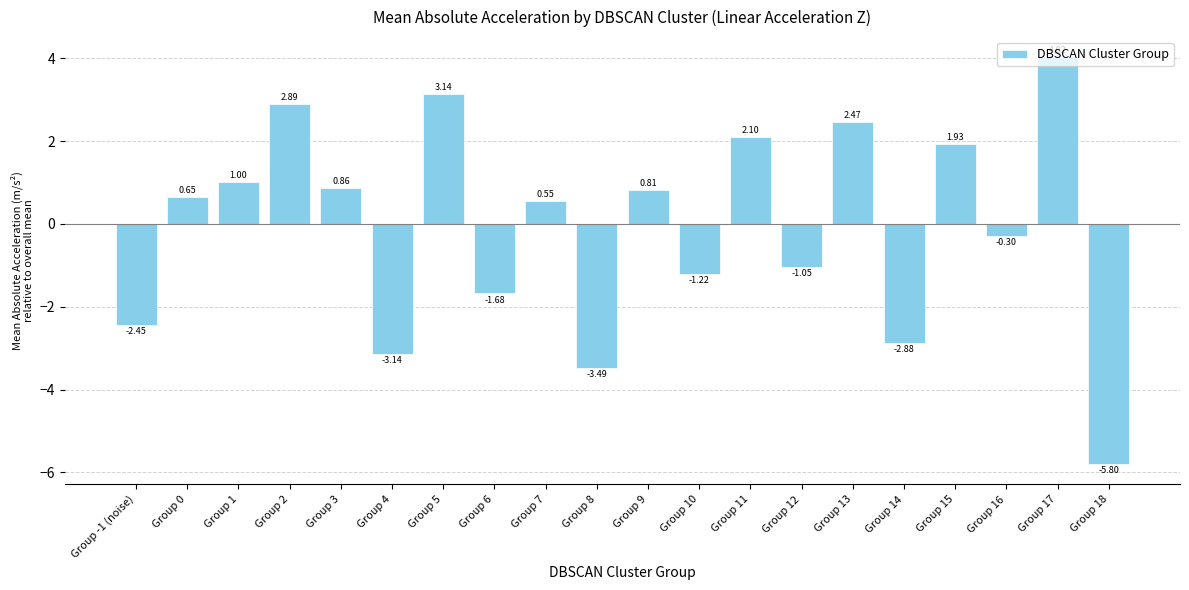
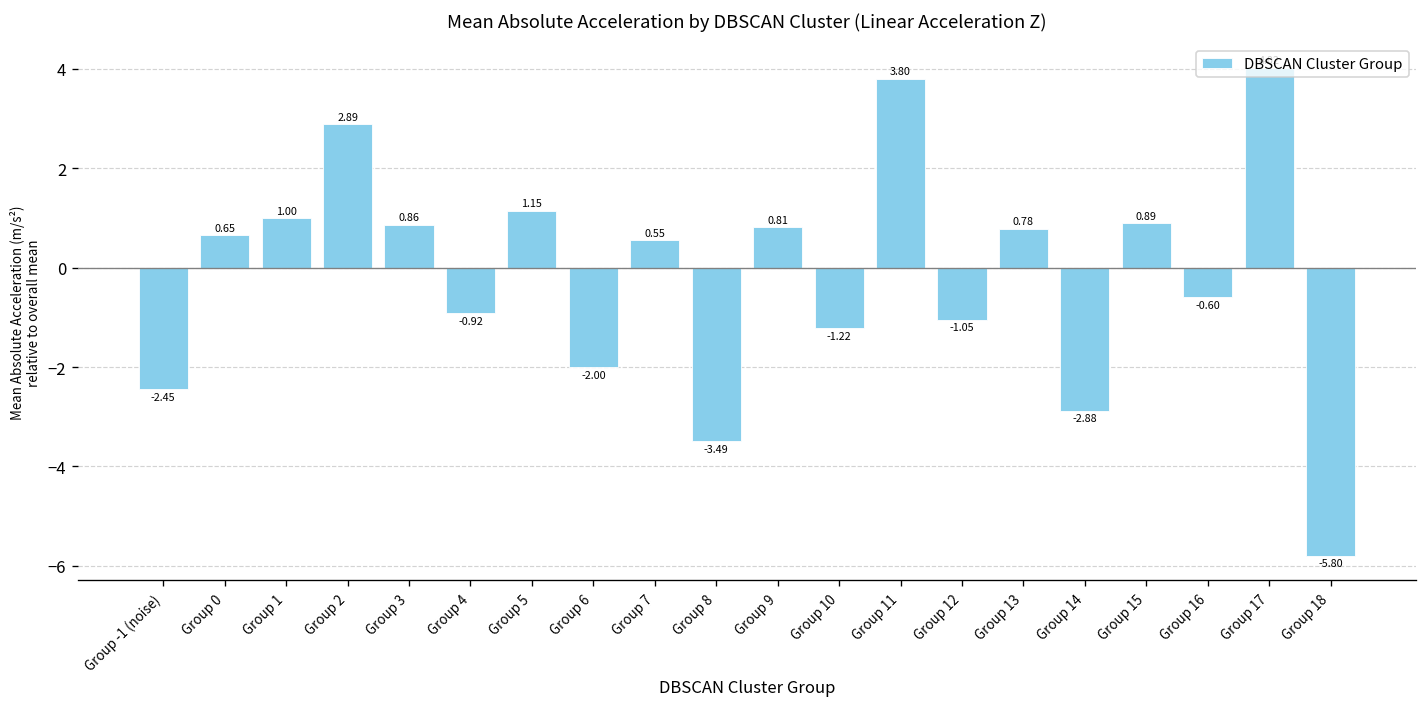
  {
    "Group -1 (noise)": -2.45,
    "Group 0": 0.65,
    "Group 1": 1.00,
    "Group 2": 2.89,
    "Group 3": 0.86,
-   "Group 4": -3.14,
-   "Group 5": 3.14,
-   "Group 6": -1.68,
+   "Group 4": -0.92,
+   "Group 5": 1.15,
+   "Group 6": -2.00,
    "Group 7": 0.55,
    "Group 8": -3.49,
    "Group 9": 0.81,
    "Group 10": -1.22,
-   "Group 11": 2.10,
+   "Group 11": 3.80,
    "Group 12": -1.05,
-   "Group 13": 2.47,
+   "Group 13": 0.78,
    "Group 14": -2.88,
-   "Group 15": 1.93,
-   "Group 16": -0.30,
+   "Group 15": 0.89,
+   "Group 16": -0.60,
    "Group 18": -5.80
  }
